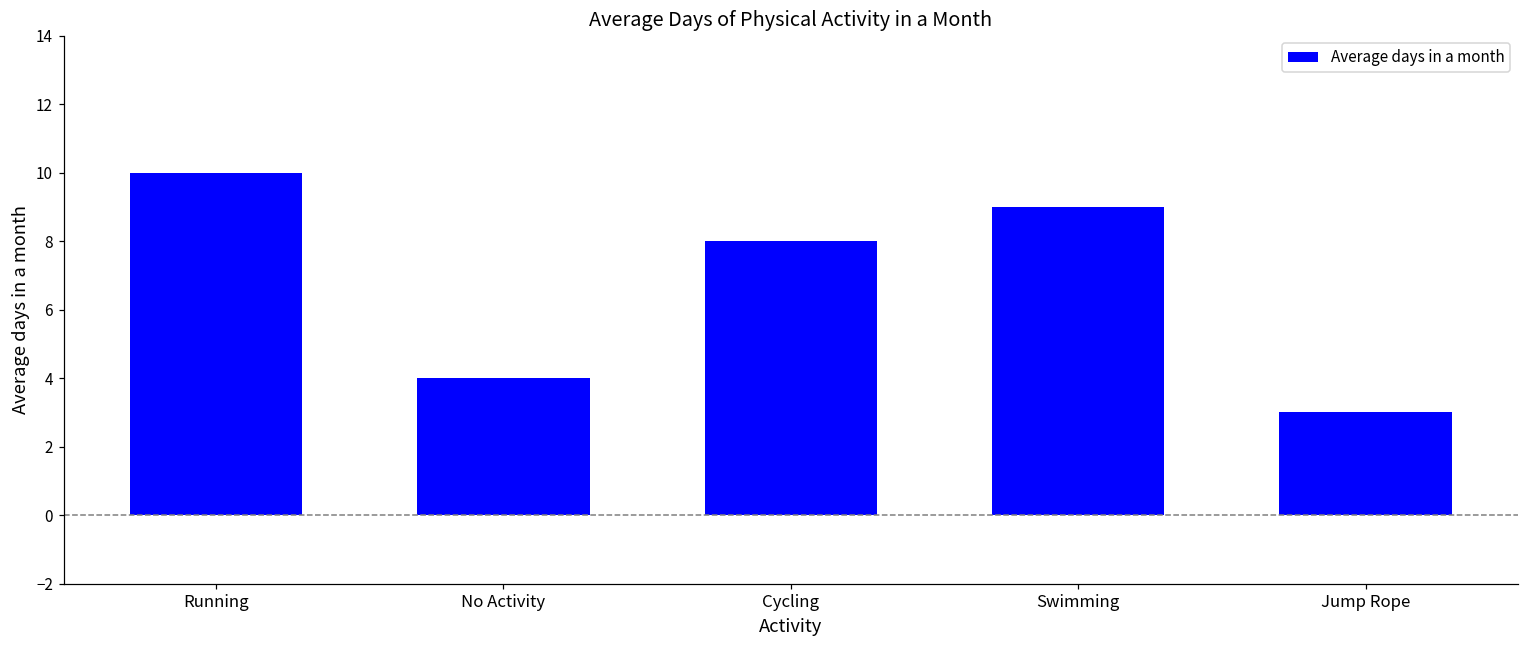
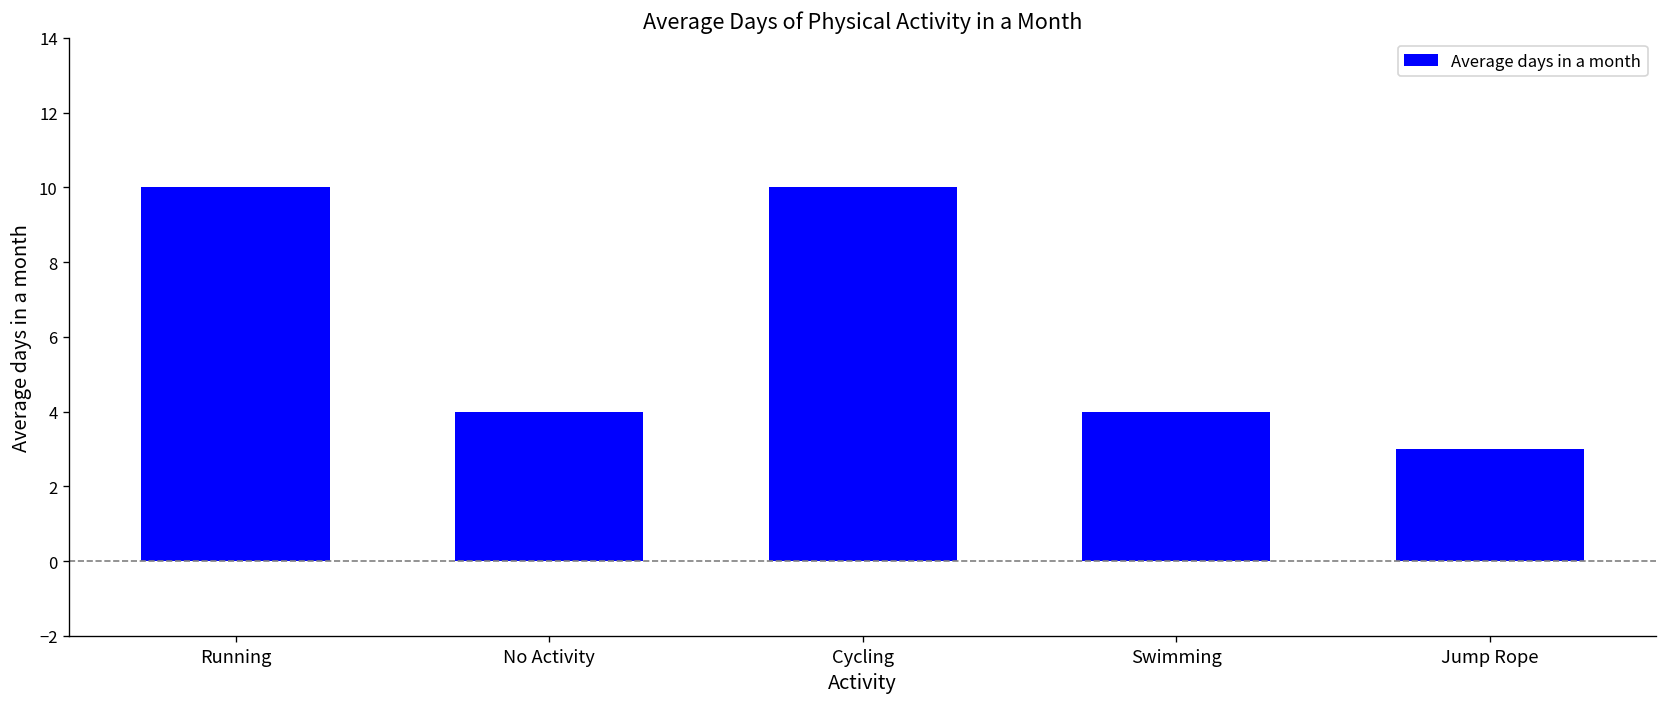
  {
    "Running": 10,
    "No Activity": 4,
-   "Cycling": 8,
-   "Swimming": 9,
+   "Cycling": 10,
+   "Swimming": 4,
    "Jump Rope": 3
  }
